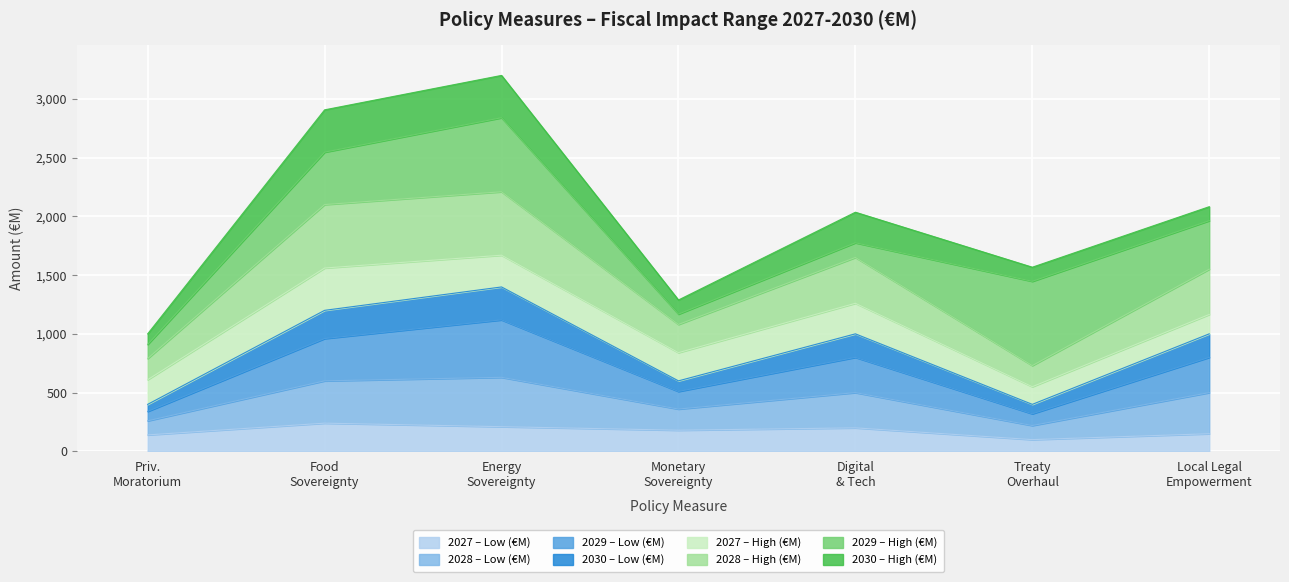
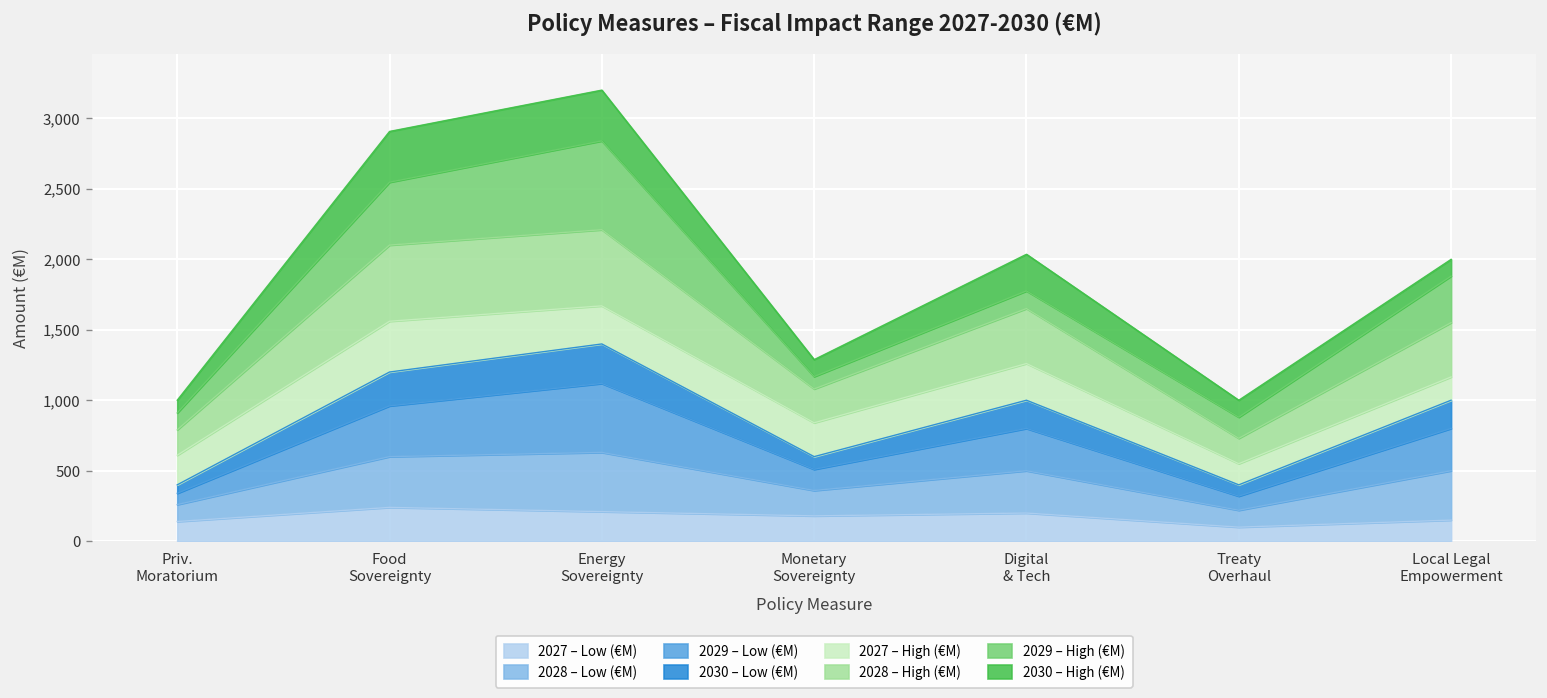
  {
    "2029 – High (€M)": {
      "Priv. Moratorium": 120,
      "Food Sovereignty": 450,
      "Energy Sovereignty": 630,
      "Monetary Sovereignty": 90,
      "Digital & Tech": 130,
-     "Treaty Overhaul": 720,
-     "Local Legal Empowerment": 410
+     "Treaty Overhaul": 150,
+     "Local Legal Empowerment": 330
    },
    "2030 – High (€M)": {
      "Priv. Moratorium": 90,
      "Food Sovereignty": 360,
      "Energy Sovereignty": 360,
      "Monetary Sovereignty": 120,
      "Digital & Tech": 260,
      "Treaty Overhaul": 120,
      "Local Legal Empowerment": 120
    }
  }
